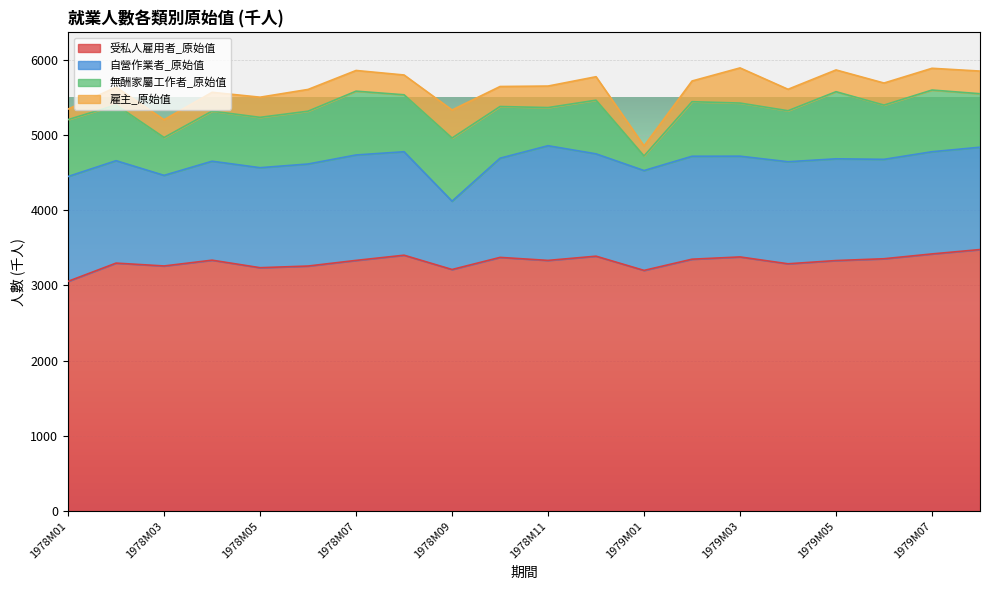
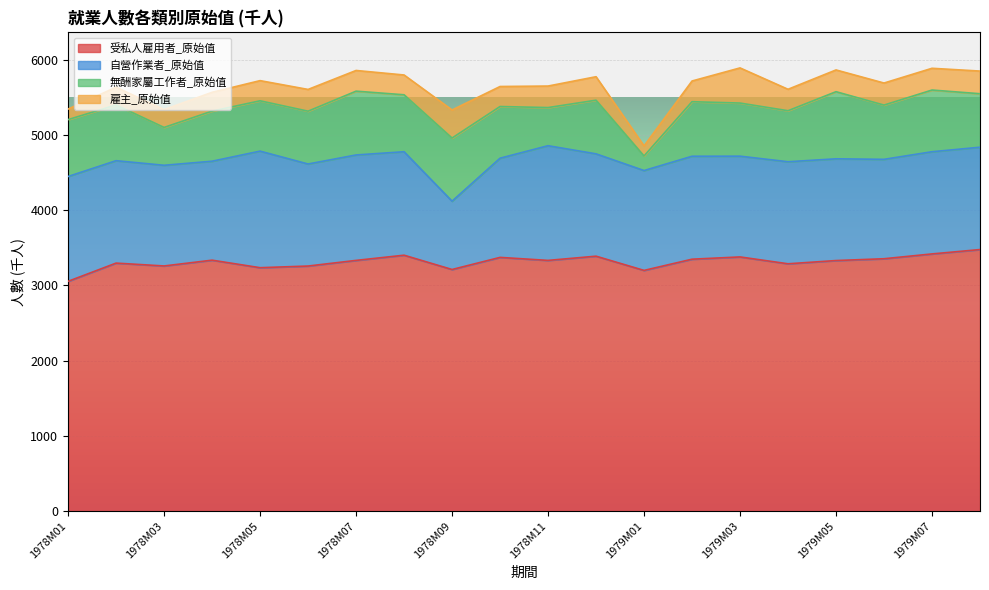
  {
    "受私人雇用者_原始值": {
      "1978M01": 3100,
      "1978M03": 3300,
      "1978M05": 3200,
      "1978M07": 3300,
      "1978M09": 3200,
      "1978M11": 3300,
      "1979M01": 3200,
      "1979M03": 3400,
      "1979M05": 3300,
      "1979M07": 3400
    },
    "自營作業者_原始值": {
      "1978M01": 1400,
-     "1978M03": 1200,
-     "1978M05": 1300,
+     "1978M03": 1300,
+     "1978M05": 1500,
      "1978M07": 1400,
      "1978M09": 900,
      "1978M11": 1500,
      "1979M01": 1300,
      "1979M03": 1300,
      "1979M05": 1400,
      "1979M07": 1400
    },
    "無酬家屬工作者_原始值": {
      "1978M01": 800,
      "1978M03": 500,
      "1978M05": 700,
      "1978M07": 800,
      "1978M09": 800,
      "1978M11": 500,
      "1979M01": 200,
      "1979M03": 700,
      "1979M05": 900,
      "1979M07": 800
    },
    "雇主_原始值": {
      "1978M01": 100,
      "1978M03": 200,
      "1978M05": 300,
      "1978M07": 300,
      "1978M09": 400,
      "1978M11": 300,
      "1979M01": 100,
      "1979M03": 500,
      "1979M05": 300,
      "1979M07": 300
    }
  }
